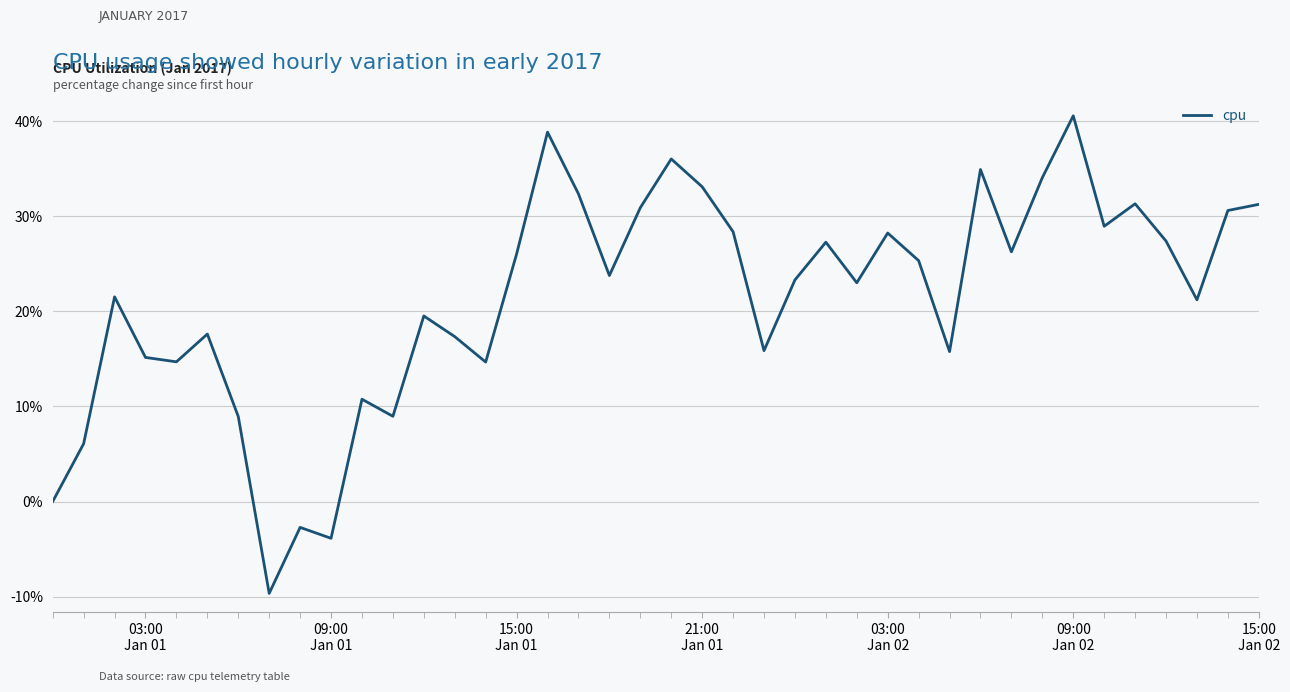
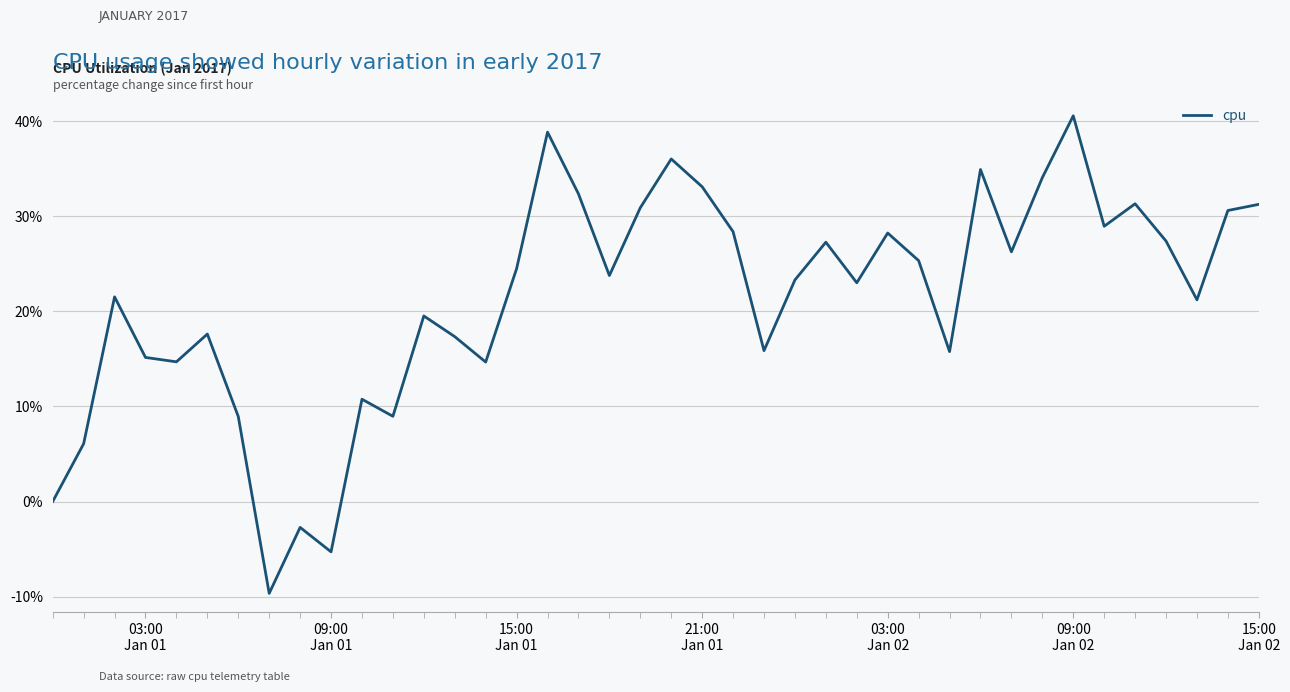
  {
    "03:00 Jan 01": "15%",
-   "09:00 Jan 01": "-4%",
-   "15:00 Jan 01": "26%",
+   "09:00 Jan 01": "-5%",
+   "15:00 Jan 01": "25%",
    "21:00 Jan 01": "33%",
    "03:00 Jan 02": "28%",
    "09:00 Jan 02": "41%",
    "15:00 Jan 02": "31%"
  }
